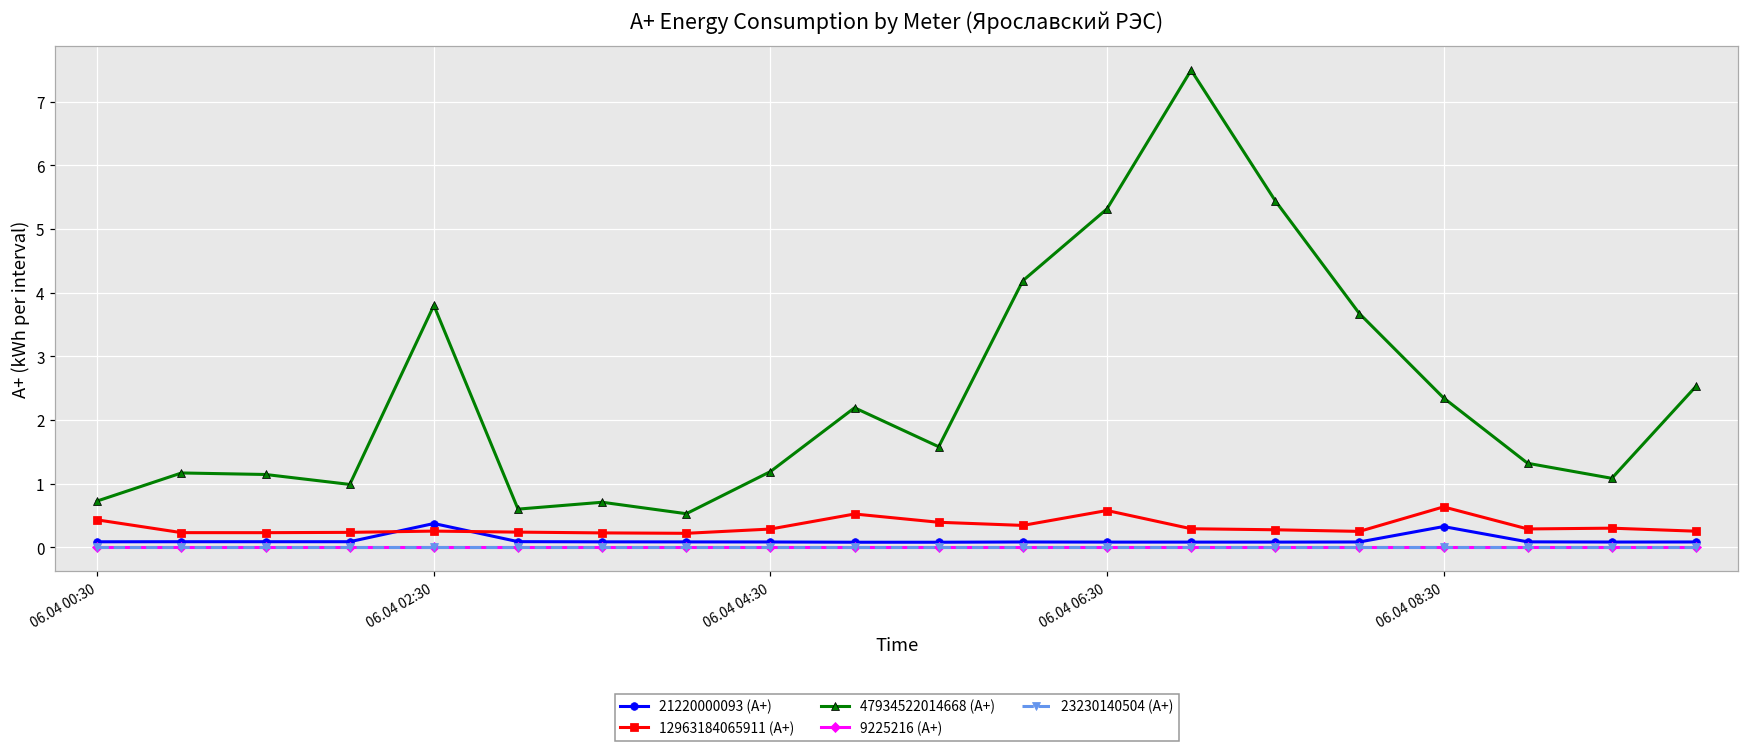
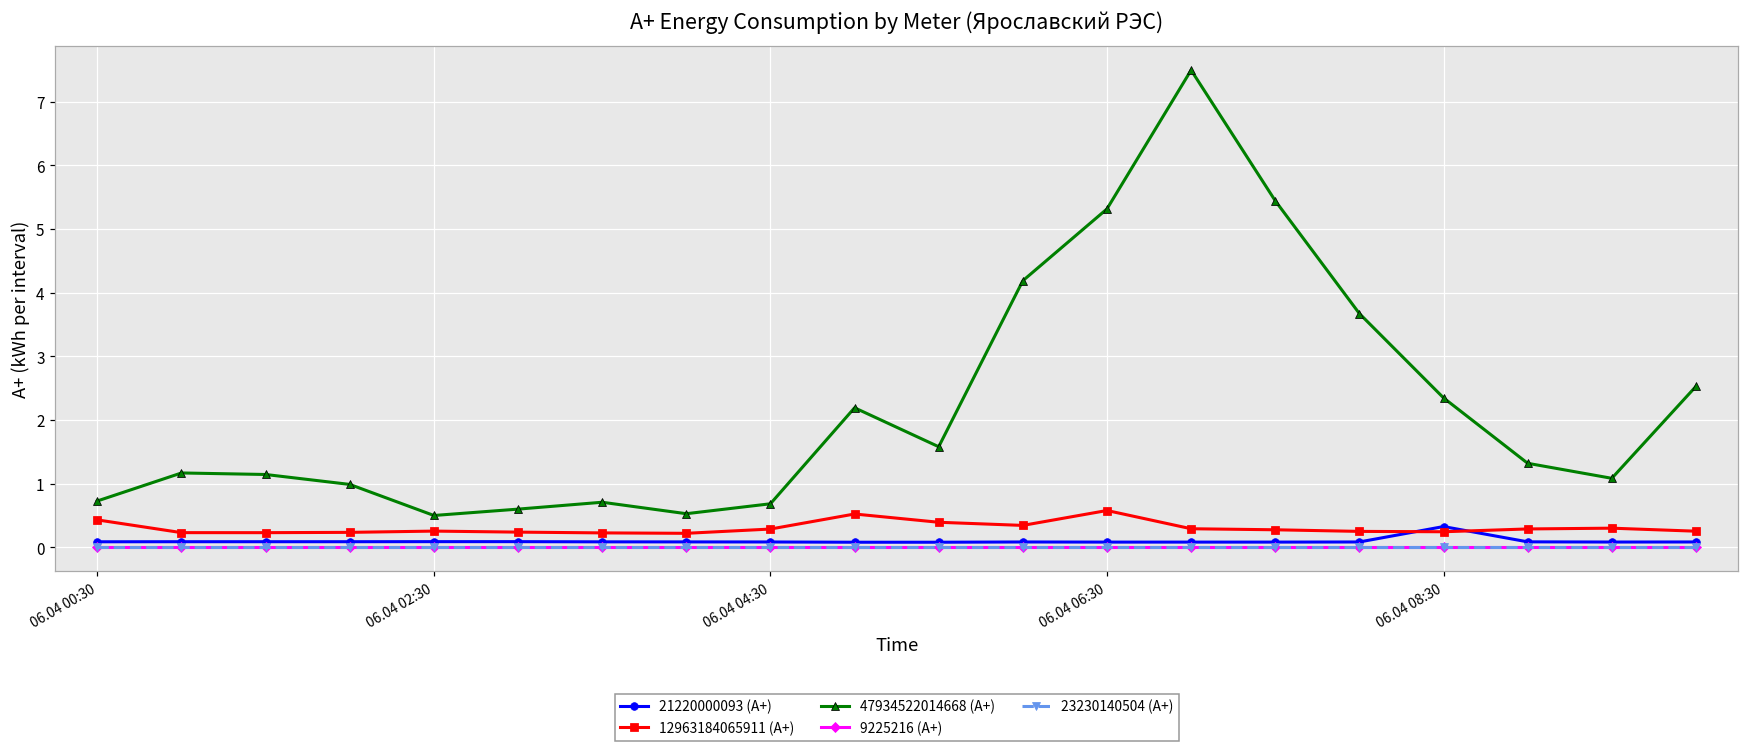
  {
    "21220000093 (А+)": {
      "06.04 00:30": 0.1,
-     "06.04 02:30": 0.4,
+     "06.04 02:30": 0.1,
      "06.04 04:30": 0.1,
      "06.04 06:30": 0.1,
      "06.04 08:30": 0.3
    },
    "12963184065911 (А+)": {
      "06.04 00:30": 0.4,
      "06.04 02:30": 0.3,
      "06.04 04:30": 0.3,
      "06.04 06:30": 0.6,
-     "06.04 08:30": 0.6
+     "06.04 08:30": 0.2
    },
    "47934522014668 (А+)": {
      "06.04 00:30": 0.7,
-     "06.04 02:30": 3.8,
-     "06.04 04:30": 1.2,
+     "06.04 02:30": 0.5,
+     "06.04 04:30": 0.7,
      "06.04 06:30": 5.3,
      "06.04 08:30": 2.3
    },
    "23230140504 (А+)": {
      "06.04 00:30": 0.0,
      "06.04 02:30": 0.0,
      "06.04 04:30": 0.0,
      "06.04 06:30": 0.0,
      "06.04 08:30": 0.0
    }
  }
